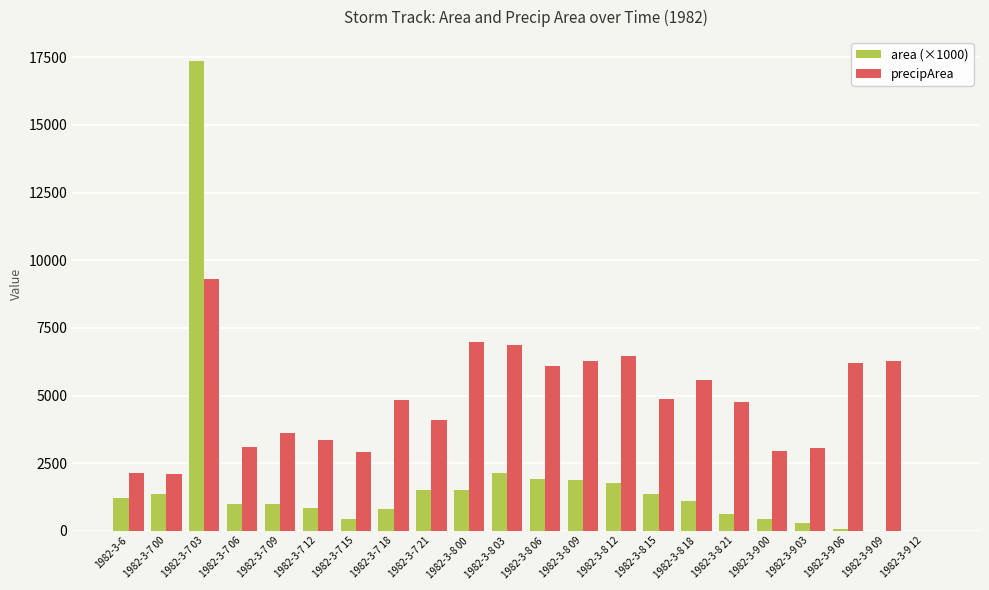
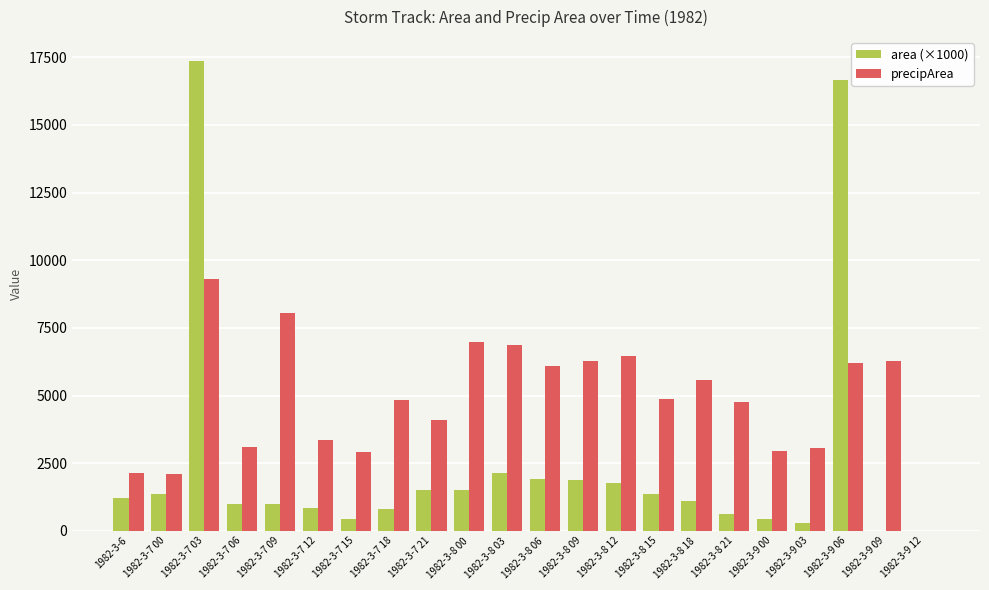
  {
    "area (×1000)": {
      "1982-3-6": 1200,
      "1982-3-7 00": 1400,
      "1982-3-7 03": 17400,
      "1982-3-7 06": 1000,
      "1982-3-7 09": 1000,
      "1982-3-7 12": 900,
      "1982-3-7 15": 400,
      "1982-3-7 18": 800,
      "1982-3-7 21": 1500,
      "1982-3-8 00": 1500,
      "1982-3-8 03": 2100,
      "1982-3-8 06": 1900,
      "1982-3-8 09": 1900,
      "1982-3-8 12": 1800,
      "1982-3-8 15": 1400,
      "1982-3-8 18": 1100,
      "1982-3-8 21": 600,
      "1982-3-9 00": 400,
      "1982-3-9 03": 300,
-     "1982-3-9 06": 100,
+     "1982-3-9 06": 16600,
      "1982-3-9 12": 0
    },
    "precipArea": {
      "1982-3-6": 2100,
      "1982-3-7 00": 2100,
      "1982-3-7 03": 9300,
      "1982-3-7 06": 3100,
-     "1982-3-7 09": 3600,
+     "1982-3-7 09": 8100,
      "1982-3-7 12": 3400,
      "1982-3-7 15": 2900,
      "1982-3-7 18": 4800,
      "1982-3-7 21": 4100,
      "1982-3-8 00": 7000,
      "1982-3-8 03": 6800,
      "1982-3-8 06": 6100,
      "1982-3-8 09": 6300,
      "1982-3-8 12": 6500,
      "1982-3-8 15": 4900,
      "1982-3-8 18": 5600,
      "1982-3-8 21": 4800,
      "1982-3-9 00": 3000,
      "1982-3-9 03": 3100,
      "1982-3-9 06": 6200,
      "1982-3-9 09": 6300,
      "1982-3-9 12": 0
    }
  }
